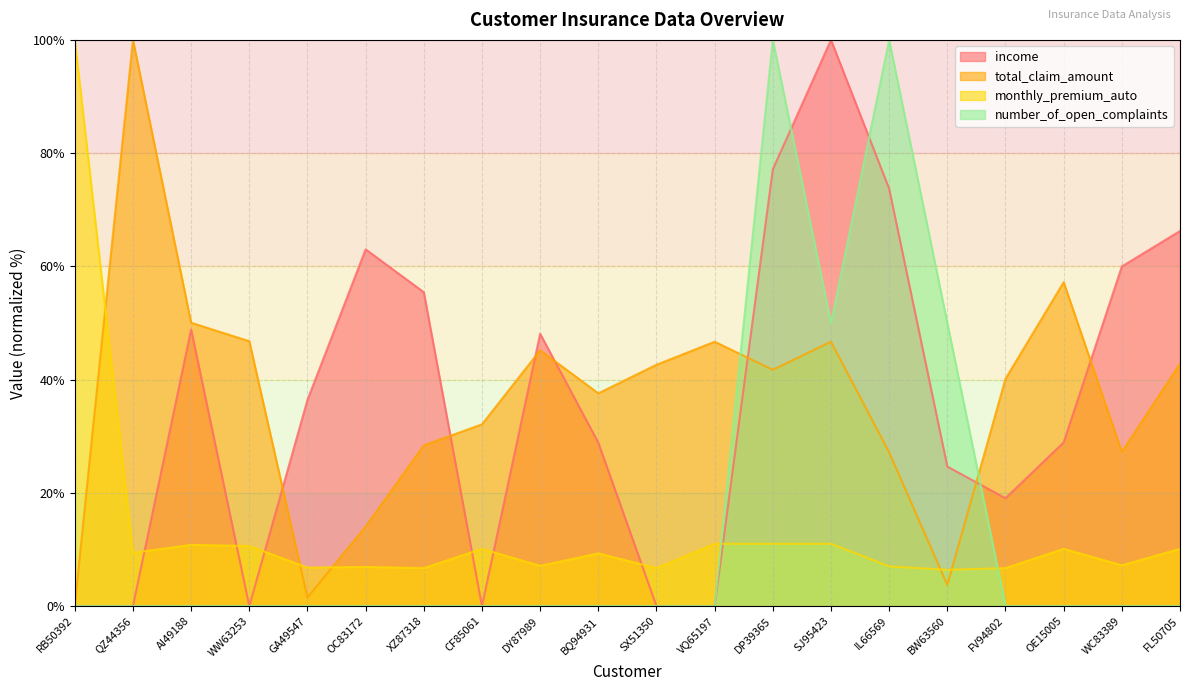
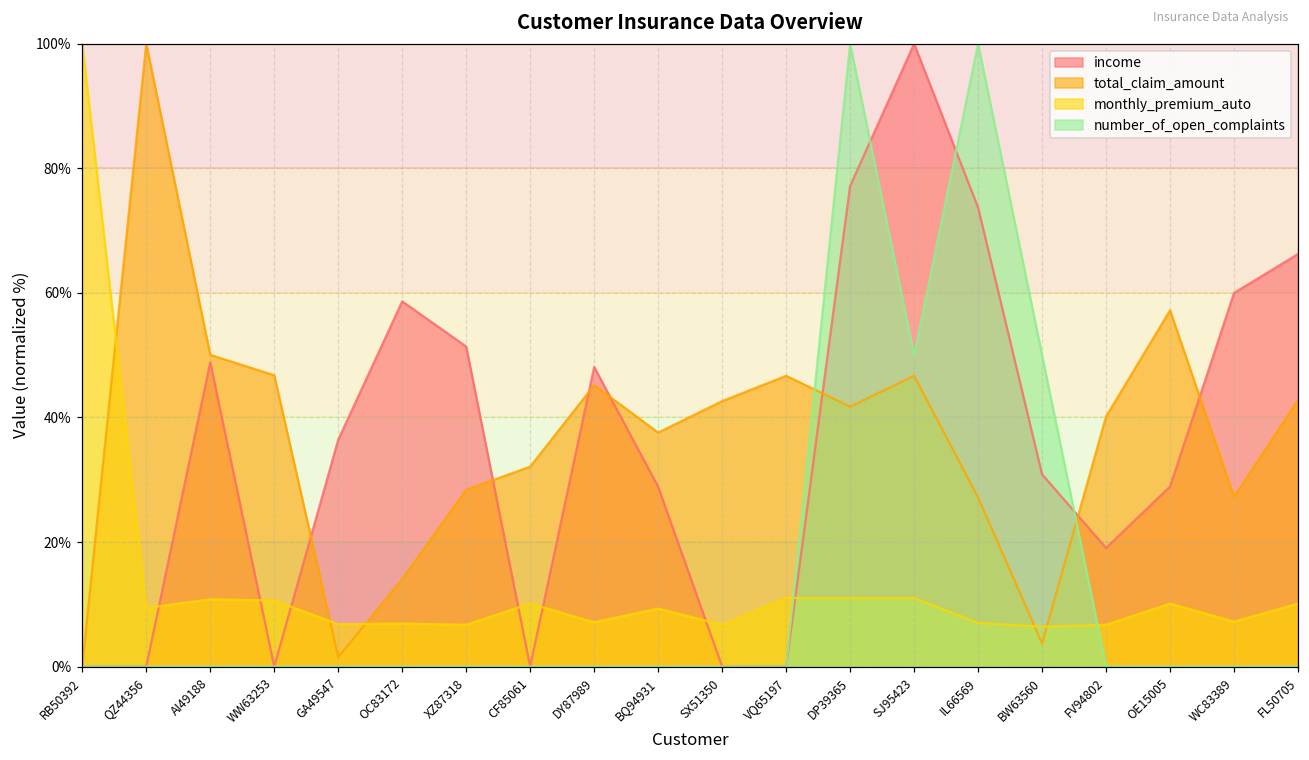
  {
    "income": {
      "AI49188": "49%",
      "GA49547": "36%",
-     "OC83172": "63%",
-     "XZ87318": "55%",
+     "OC83172": "59%",
+     "XZ87318": "51%",
      "DY87989": "48%",
      "BQ94931": "29%",
      "DP39365": "77%",
      "SJ95423": "100%",
      "IL66569": "74%",
-     "BW63560": "25%",
+     "BW63560": "31%",
      "FV94802": "19%",
      "OE15005": "29%",
      "WC83389": "60%",
      "FL50705": "66%"
    },
    "number_of_open_complaints": {
      "AI49188": "0%",
      "GA49547": "0%",
      "OC83172": "0%",
      "XZ87318": "0%",
      "DY87989": "0%",
      "BQ94931": "0%",
      "DP39365": "100%",
      "SJ95423": "50%",
      "IL66569": "100%",
      "BW63560": "50%",
      "FV94802": "0%",
      "OE15005": "0%",
      "WC83389": "0%",
      "FL50705": "0%"
    }
  }
